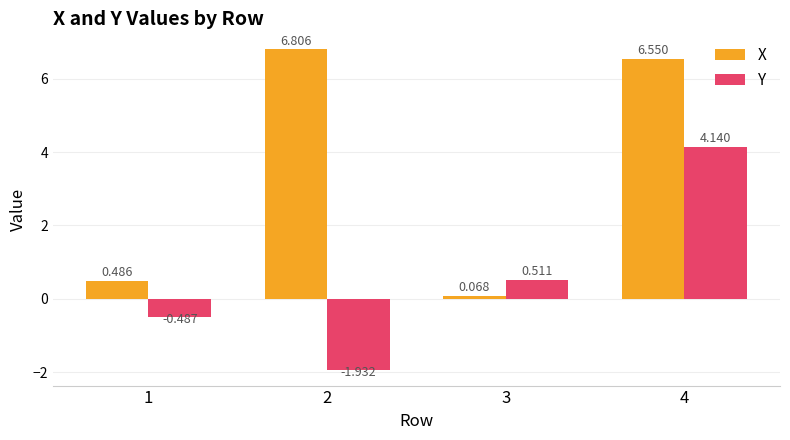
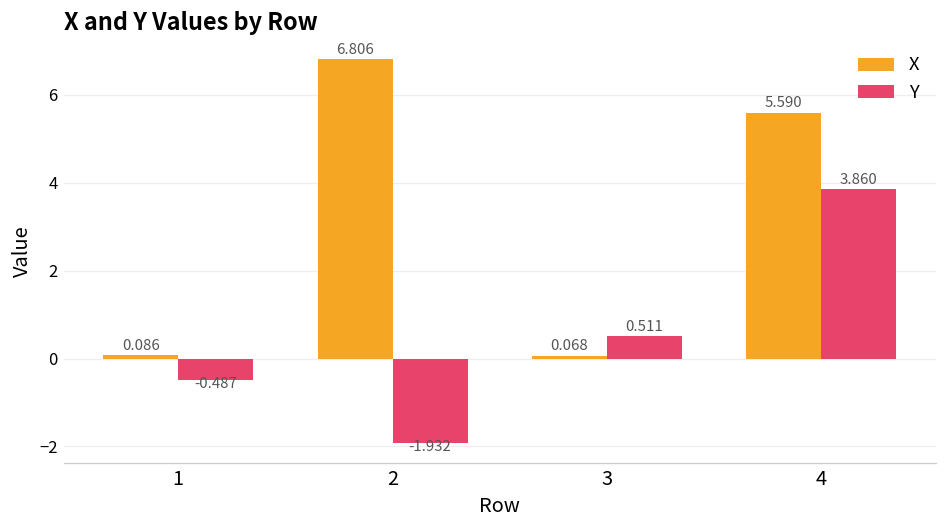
  {
    "X": {
-     "1": 0.486,
+     "1": 0.086,
      "2": 6.806,
      "3": 0.068,
-     "4": 6.550
+     "4": 5.590
    },
    "Y": {
      "1": -0.487,
      "2": -1.932,
      "3": 0.511,
-     "4": 4.140
+     "4": 3.860
    }
  }
